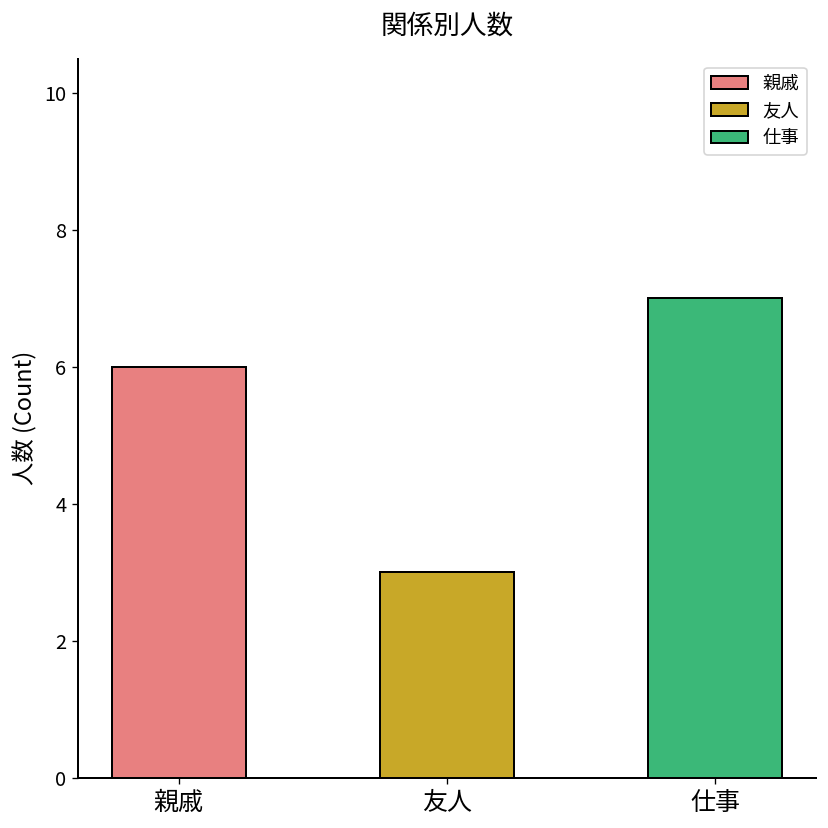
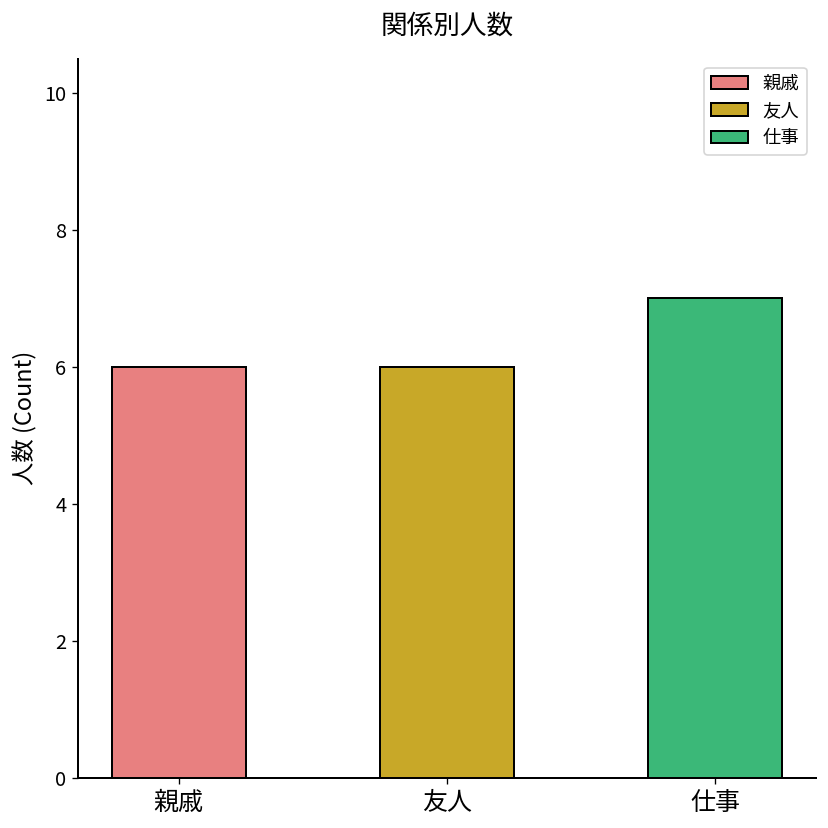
  {
    "親戚": 6,
-   "友人": 3,
+   "友人": 6,
    "仕事": 7
  }
